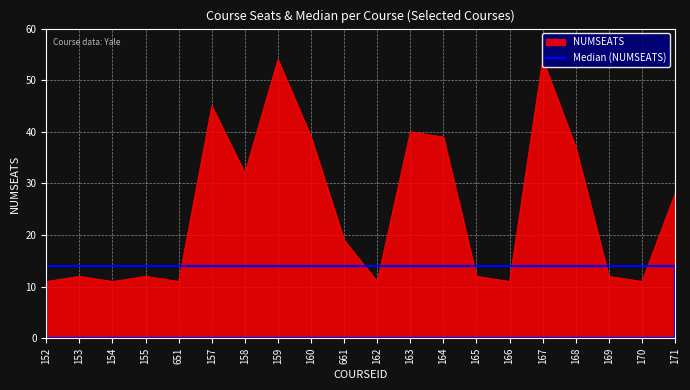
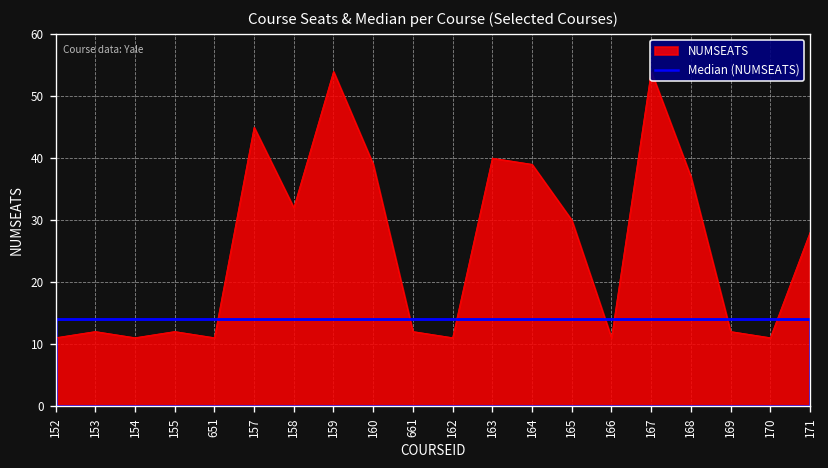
  {
    "NUMSEATS": {
      "152": 11,
      "153": 12,
      "154": 11,
      "155": 12,
      "651": 11,
      "157": 45,
      "158": 32,
      "159": 54,
      "160": 39,
-     "661": 19,
+     "661": 12,
      "162": 11,
      "163": 40,
      "164": 39,
-     "165": 12,
+     "165": 30,
      "166": 11,
      "168": 37,
      "169": 12,
      "170": 11,
      "171": 28
    },
    "Median (NUMSEATS)": {
      "152": 14,
      "153": 14,
      "154": 14,
      "155": 14,
      "651": 14,
      "157": 14,
      "158": 14,
      "159": 14,
      "160": 14,
      "661": 14,
      "162": 14,
      "163": 14,
      "164": 14,
      "165": 14,
      "166": 14,
      "167": 14,
      "168": 14,
      "169": 14,
      "170": 14,
      "171": 14
    }
  }
